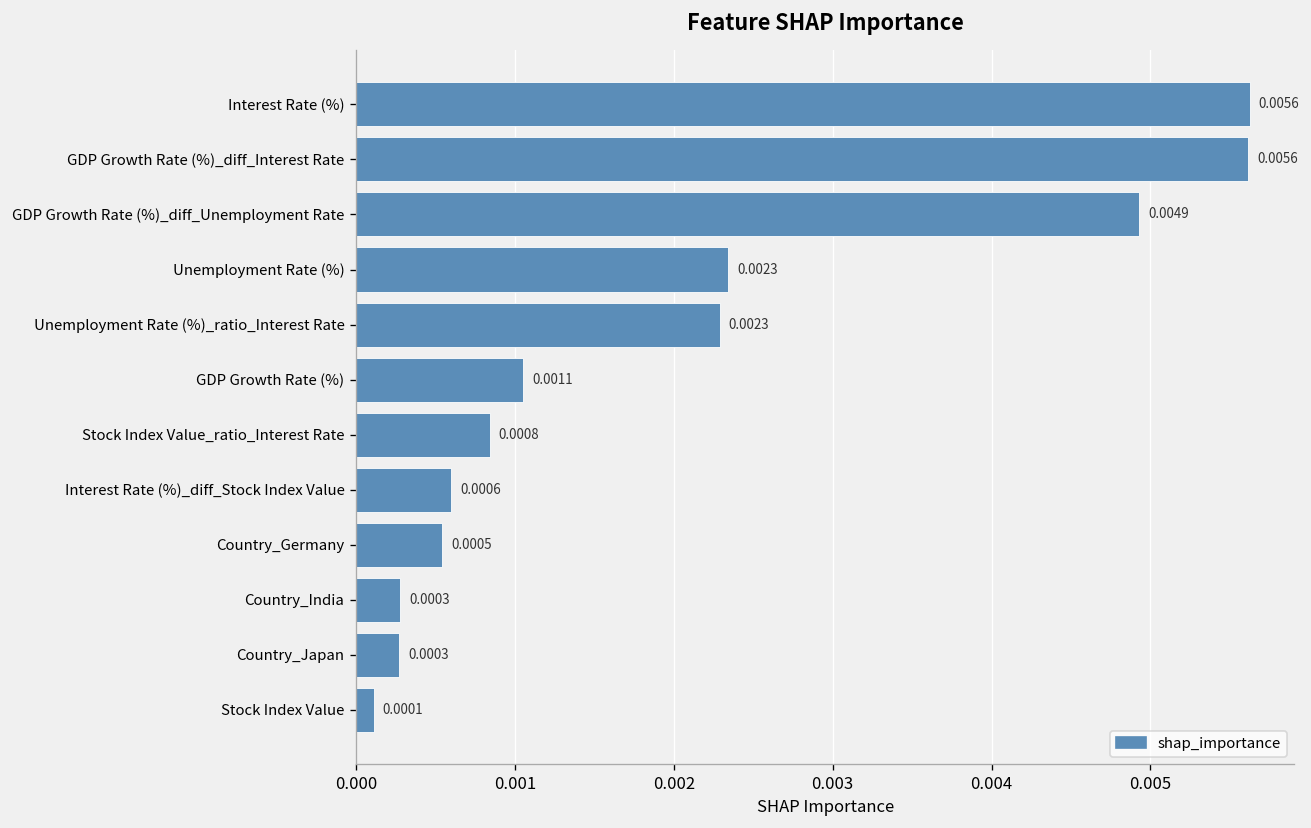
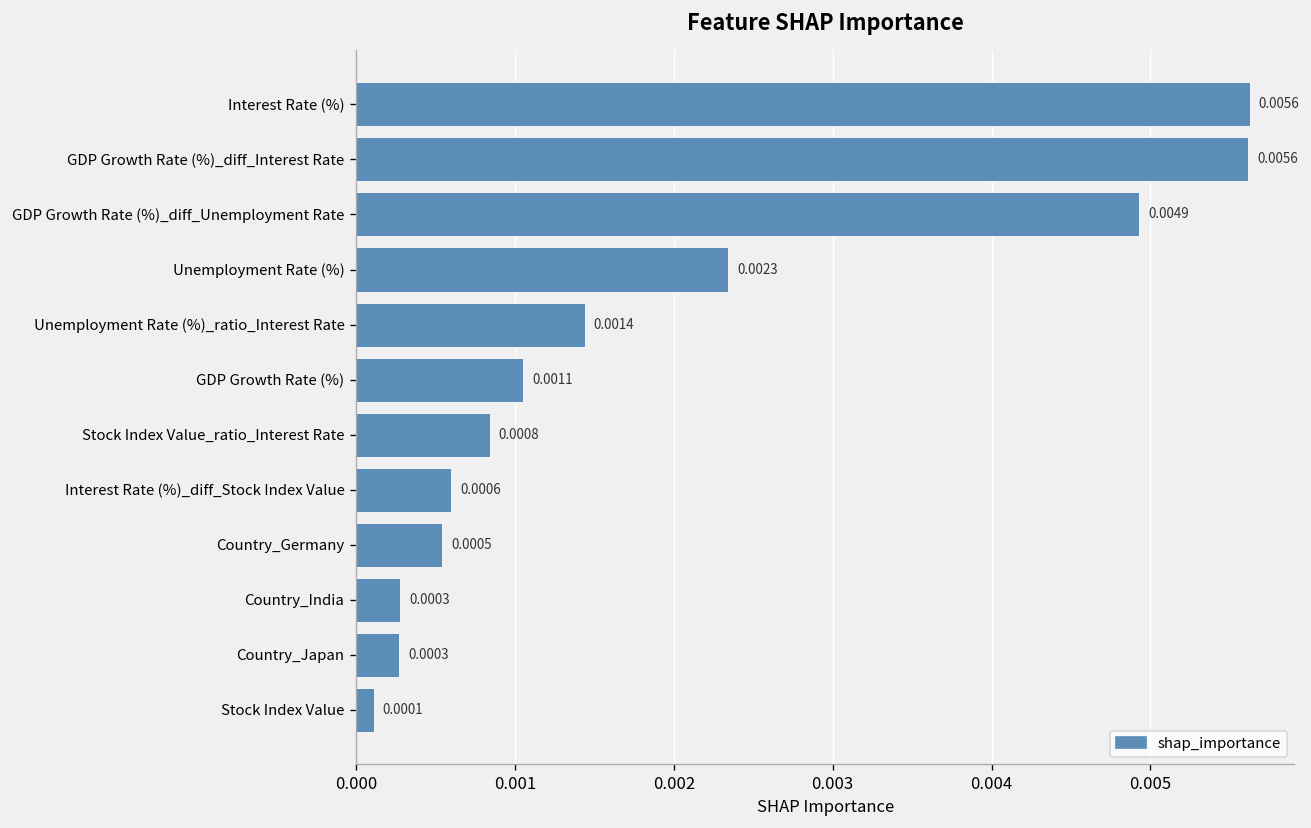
  {
    "Interest Rate (%)": 0.0056,
    "GDP Growth Rate (%)_diff_Interest Rate": 0.0056,
    "GDP Growth Rate (%)_diff_Unemployment Rate": 0.0049,
    "Unemployment Rate (%)": 0.0023,
-   "Unemployment Rate (%)_ratio_Interest Rate": 0.0023,
+   "Unemployment Rate (%)_ratio_Interest Rate": 0.0014,
    "GDP Growth Rate (%)": 0.0011,
    "Stock Index Value_ratio_Interest Rate": 0.0008,
    "Interest Rate (%)_diff_Stock Index Value": 0.0006,
    "Country_Germany": 0.0005,
    "Country_India": 0.0003,
    "Country_Japan": 0.0003,
    "Stock Index Value": 0.0001
  }
